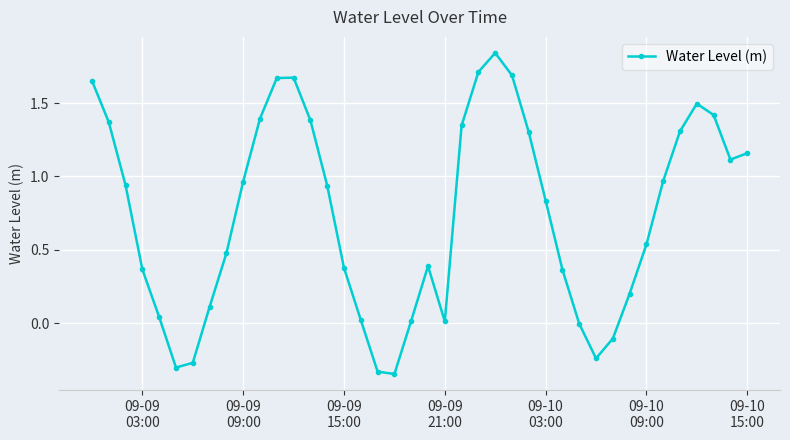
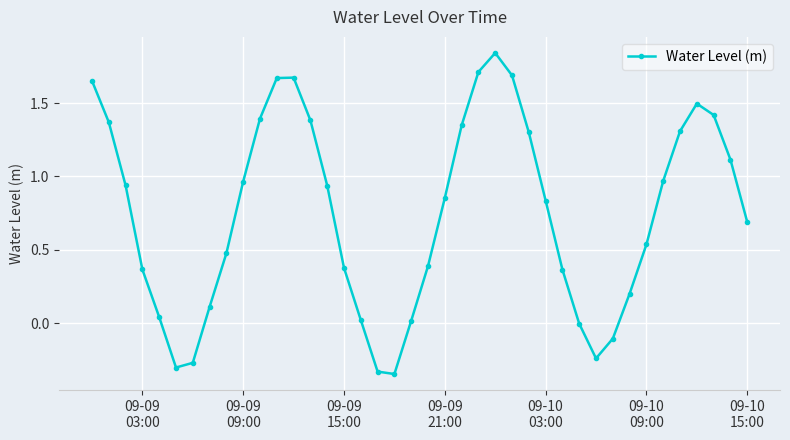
  {
    "09-09 03:00": 0.37,
    "09-09 09:00": 0.97,
    "09-09 15:00": 0.38,
-   "09-09 21:00": 0.01,
+   "09-09 21:00": 0.85,
    "09-10 03:00": 0.84,
    "09-10 09:00": 0.54,
-   "09-10 15:00": 1.16
+   "09-10 15:00": 0.69
  }
